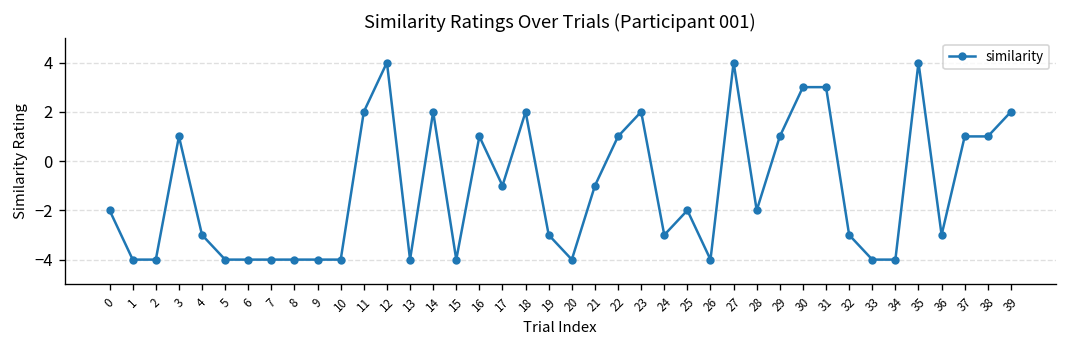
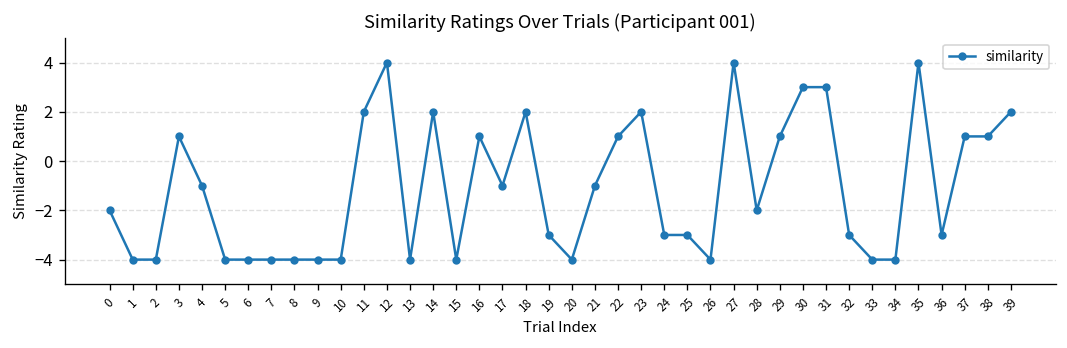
  {
    "0": -2,
    "1": -4,
    "2": -4,
    "3": 1,
-   "4": -3,
+   "4": -1,
    "5": -4,
    "6": -4,
    "7": -4,
    "8": -4,
    "9": -4,
    "10": -4,
    "11": 2,
    "12": 4,
    "13": -4,
    "14": 2,
    "15": -4,
    "16": 1,
    "17": -1,
    "18": 2,
    "19": -3,
    "20": -4,
    "21": -1,
    "22": 1,
    "23": 2,
    "24": -3,
-   "25": -2,
+   "25": -3,
    "26": -4,
    "27": 4,
    "28": -2,
    "29": 1,
    "30": 3,
    "31": 3,
    "32": -3,
    "33": -4,
    "34": -4,
    "35": 4,
    "36": -3,
    "37": 1,
    "38": 1,
    "39": 2
  }
